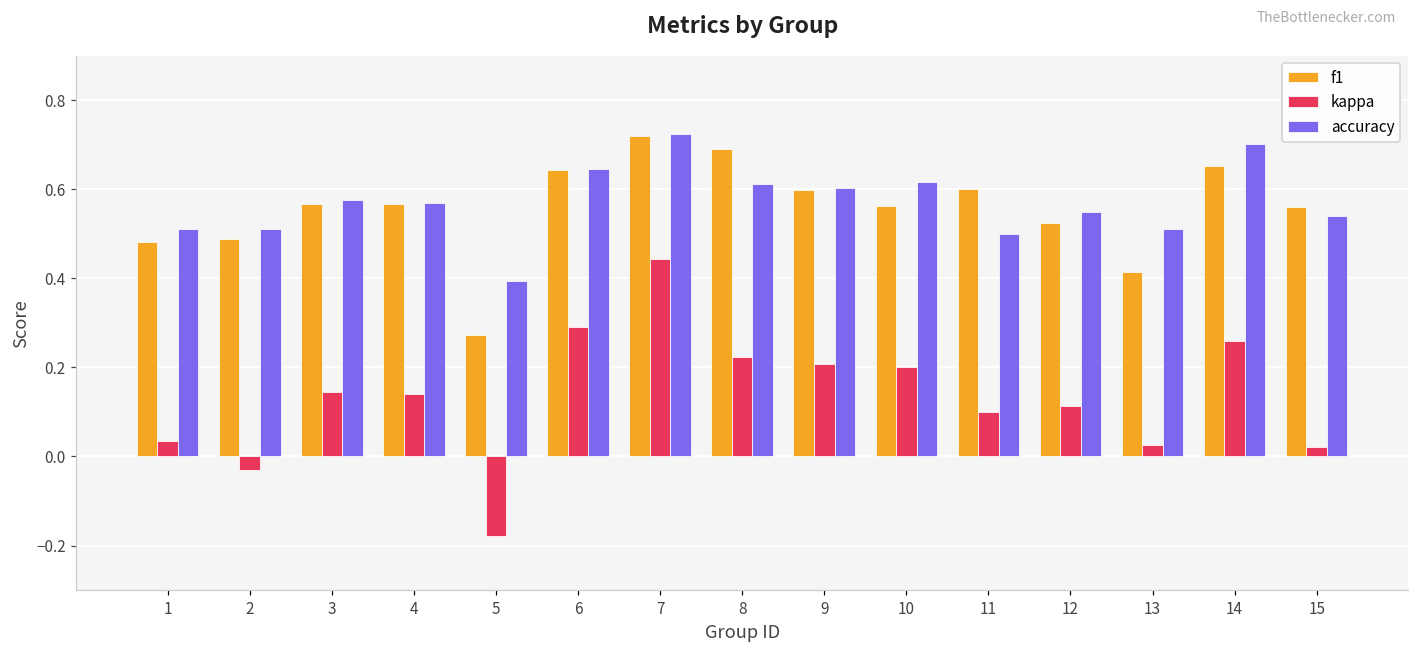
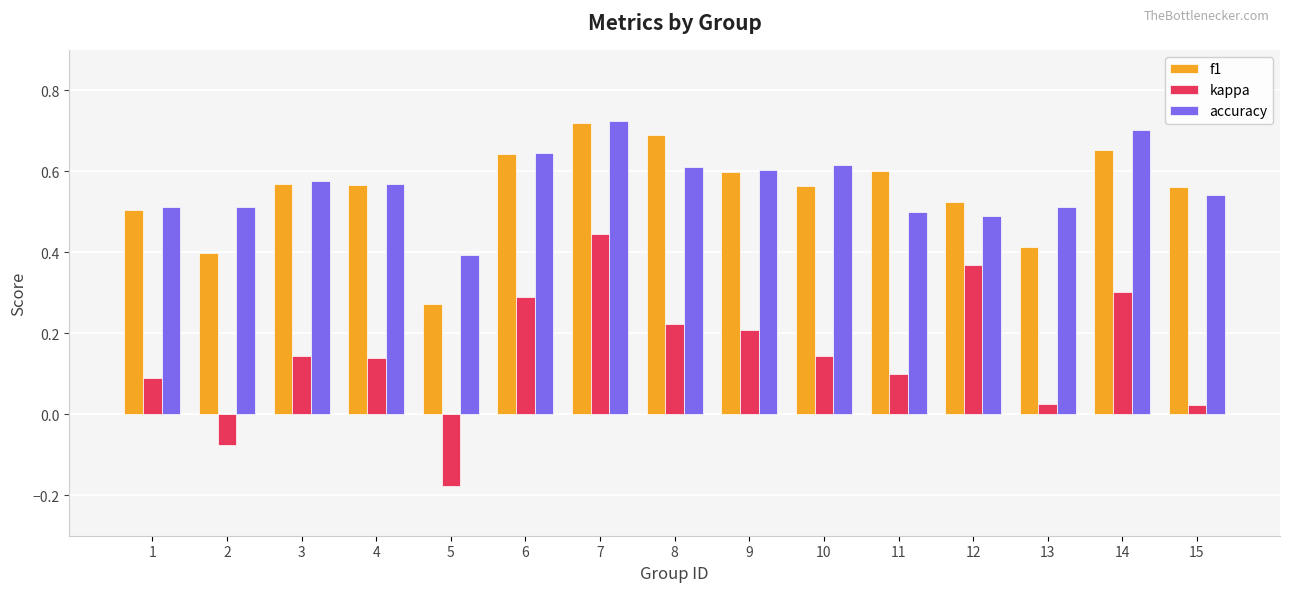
  {
    "f1": {
-     "1": 0.48,
-     "2": 0.49,
+     "1": 0.50,
+     "2": 0.40,
      "3": 0.57,
      "4": 0.57,
      "5": 0.27,
      "6": 0.64,
      "7": 0.72,
      "8": 0.69,
      "9": 0.60,
      "10": 0.56,
      "11": 0.60,
      "12": 0.52,
      "13": 0.41,
      "14": 0.65,
      "15": 0.56
    },
    "kappa": {
-     "1": 0.03,
-     "2": -0.03,
+     "1": 0.09,
+     "2": -0.08,
      "3": 0.14,
      "4": 0.14,
      "5": -0.18,
      "6": 0.29,
      "7": 0.44,
      "8": 0.22,
      "9": 0.21,
-     "10": 0.20,
+     "10": 0.14,
      "11": 0.10,
-     "12": 0.11,
+     "12": 0.37,
      "13": 0.03,
-     "14": 0.26,
+     "14": 0.30,
      "15": 0.02
    },
    "accuracy": {
      "1": 0.51,
      "2": 0.51,
      "3": 0.58,
      "4": 0.57,
      "5": 0.39,
      "6": 0.65,
      "7": 0.72,
      "8": 0.61,
      "9": 0.60,
      "10": 0.62,
      "11": 0.50,
-     "12": 0.55,
+     "12": 0.49,
      "13": 0.51,
      "14": 0.70,
      "15": 0.54
    }
  }
